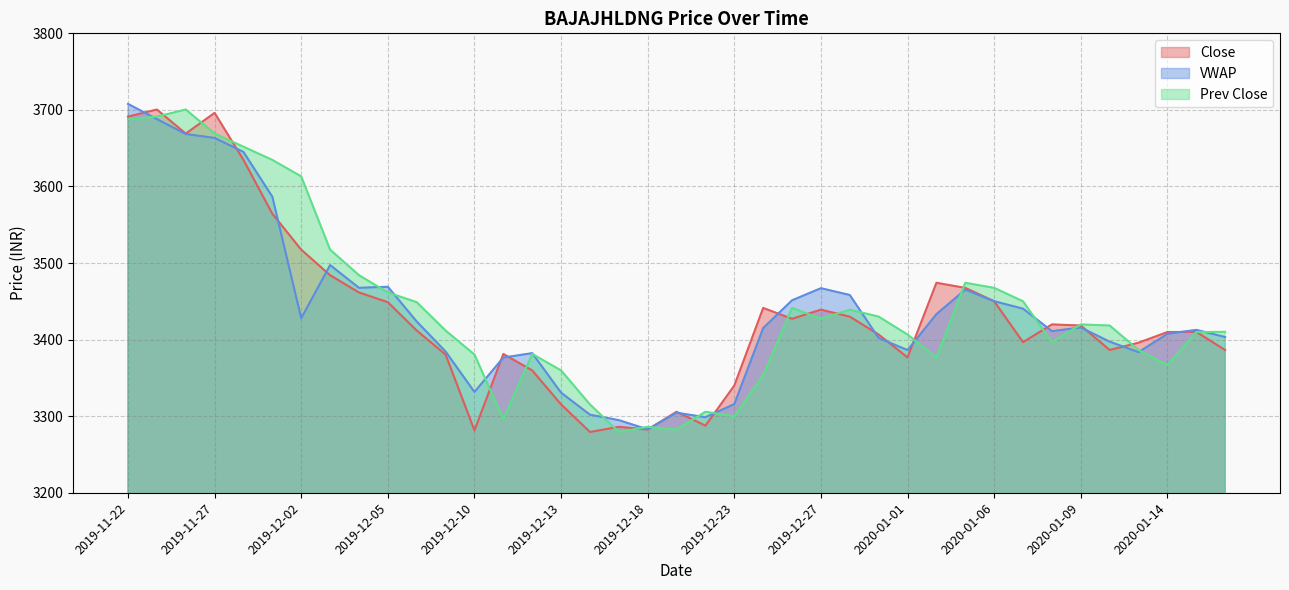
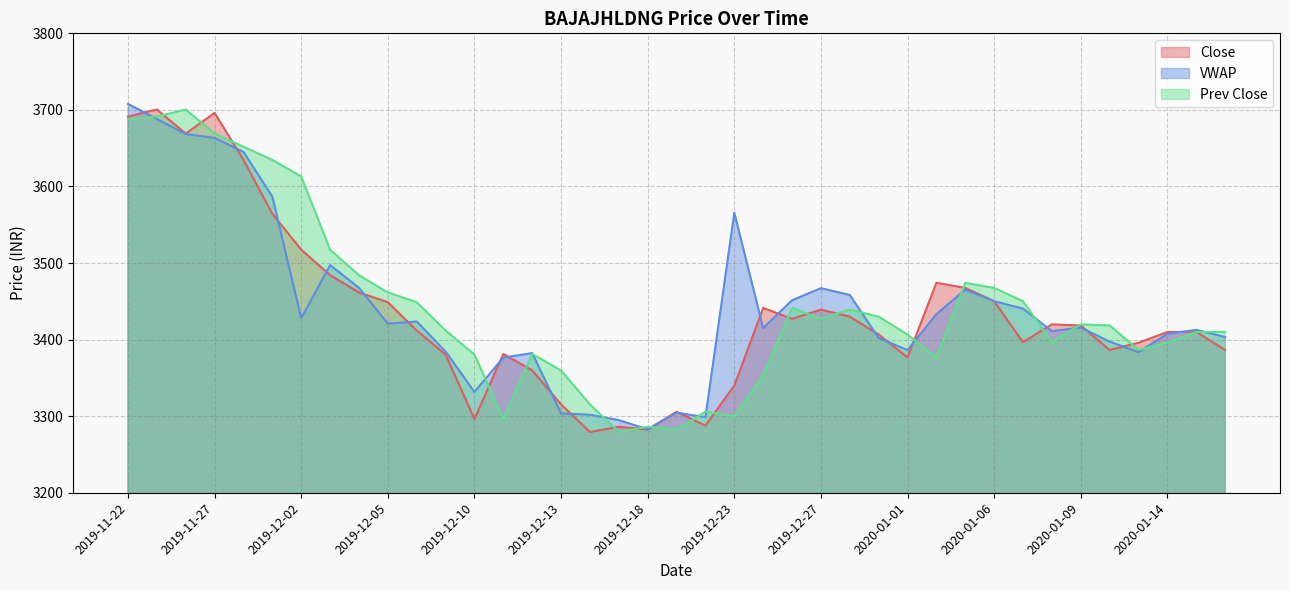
  {
    "Close": {
      "2019-11-22": 3690,
      "2019-11-27": 3700,
      "2019-12-02": 3520,
      "2019-12-05": 3450,
-     "2019-12-10": 3280,
+     "2019-12-10": 3300,
      "2019-12-13": 3320,
      "2019-12-23": 3340,
      "2019-12-27": 3440,
      "2020-01-01": 3380
    },
    "VWAP": {
      "2019-11-22": 3710,
      "2019-11-27": 3660,
      "2019-12-02": 3430,
-     "2019-12-05": 3470,
+     "2019-12-05": 3420,
      "2019-12-10": 3330,
-     "2019-12-13": 3330,
-     "2019-12-23": 3320,
+     "2019-12-13": 3300,
+     "2019-12-23": 3570,
      "2019-12-27": 3470,
      "2020-01-01": 3390
    },
    "Prev Close": {
      "2019-11-22": 3690,
      "2019-11-27": 3670,
      "2019-12-02": 3610,
      "2019-12-05": 3460,
      "2019-12-10": 3380,
      "2019-12-13": 3360,
      "2019-12-23": 3300,
      "2019-12-27": 3430,
      "2020-01-01": 3410,
      "2020-01-06": 3470,
-     "2020-01-14": 3370
+     "2020-01-14": 3400
    }
  }
